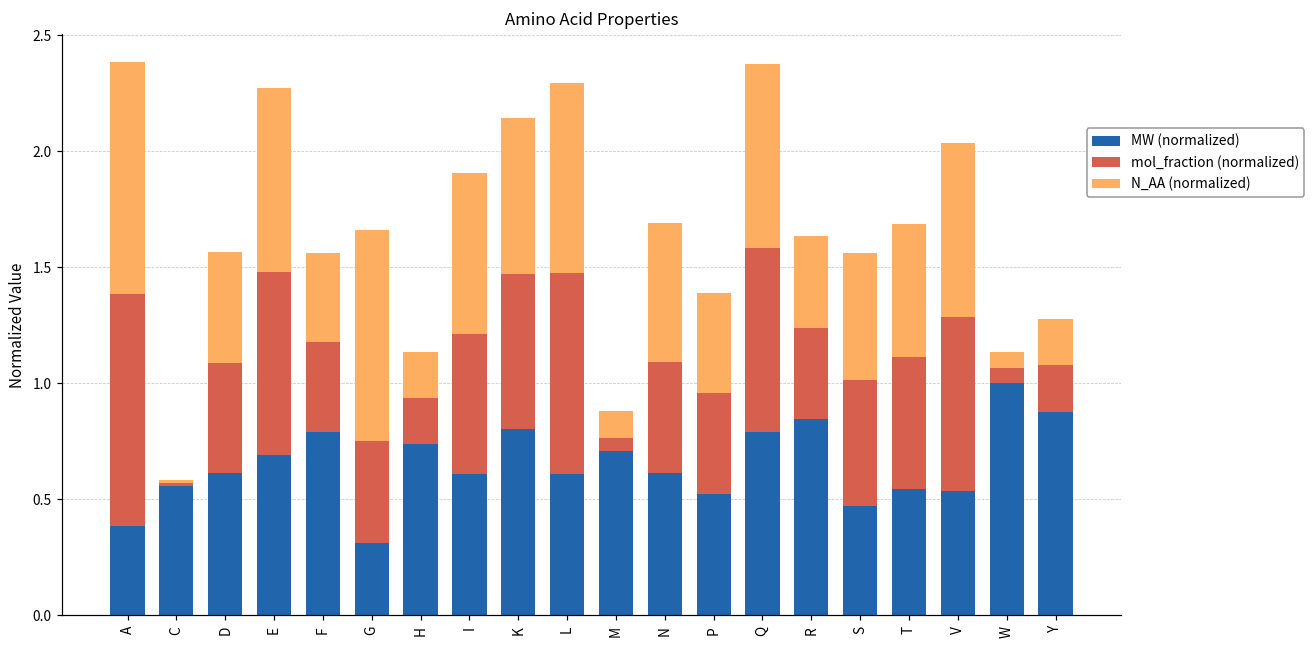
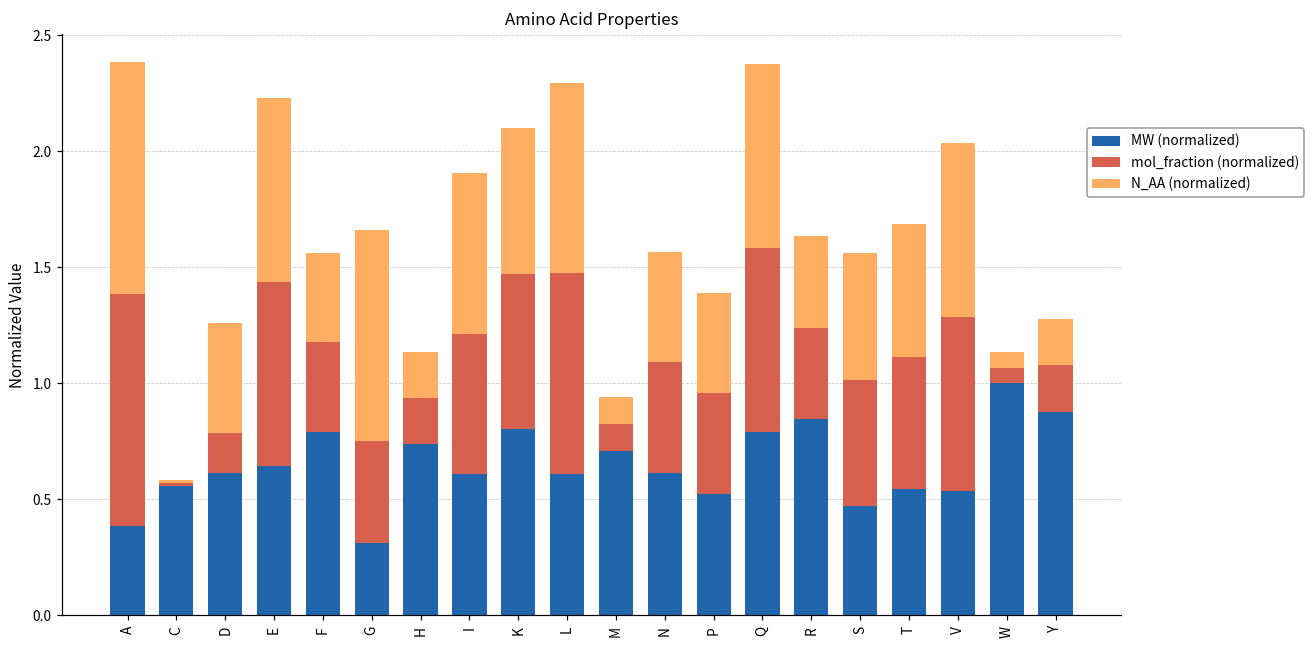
  {
    "MW (normalized)": {
      "A": 0.39,
      "C": 0.56,
      "D": 0.61,
-     "E": 0.69,
+     "E": 0.65,
      "F": 0.79,
      "G": 0.31,
      "H": 0.74,
      "I": 0.61,
      "K": 0.80,
      "L": 0.61,
      "M": 0.71,
      "N": 0.61,
      "P": 0.52,
      "Q": 0.79,
      "R": 0.84,
      "S": 0.47,
      "T": 0.55,
      "V": 0.53,
      "W": 1.00,
      "Y": 0.88
    },
    "mol_fraction (normalized)": {
      "A": 1.00,
      "C": 0.01,
-     "D": 0.47,
+     "D": 0.17,
      "E": 0.79,
      "F": 0.38,
      "G": 0.44,
      "H": 0.20,
      "I": 0.60,
      "K": 0.67,
      "L": 0.87,
-     "M": 0.06,
+     "M": 0.12,
      "N": 0.47,
      "P": 0.43,
      "Q": 0.79,
      "R": 0.40,
      "S": 0.55,
      "T": 0.57,
      "V": 0.75,
      "W": 0.07,
      "Y": 0.20
    },
    "N_AA (normalized)": {
      "A": 1.00,
      "C": 0.01,
      "D": 0.47,
      "E": 0.79,
      "F": 0.38,
      "G": 0.91,
      "H": 0.20,
      "I": 0.69,
-     "K": 0.67,
+     "K": 0.63,
      "L": 0.82,
      "M": 0.12,
-     "N": 0.60,
+     "N": 0.47,
      "P": 0.43,
      "Q": 0.79,
      "R": 0.40,
      "S": 0.55,
      "T": 0.57,
      "V": 0.75,
      "W": 0.07,
      "Y": 0.20
    }
  }
